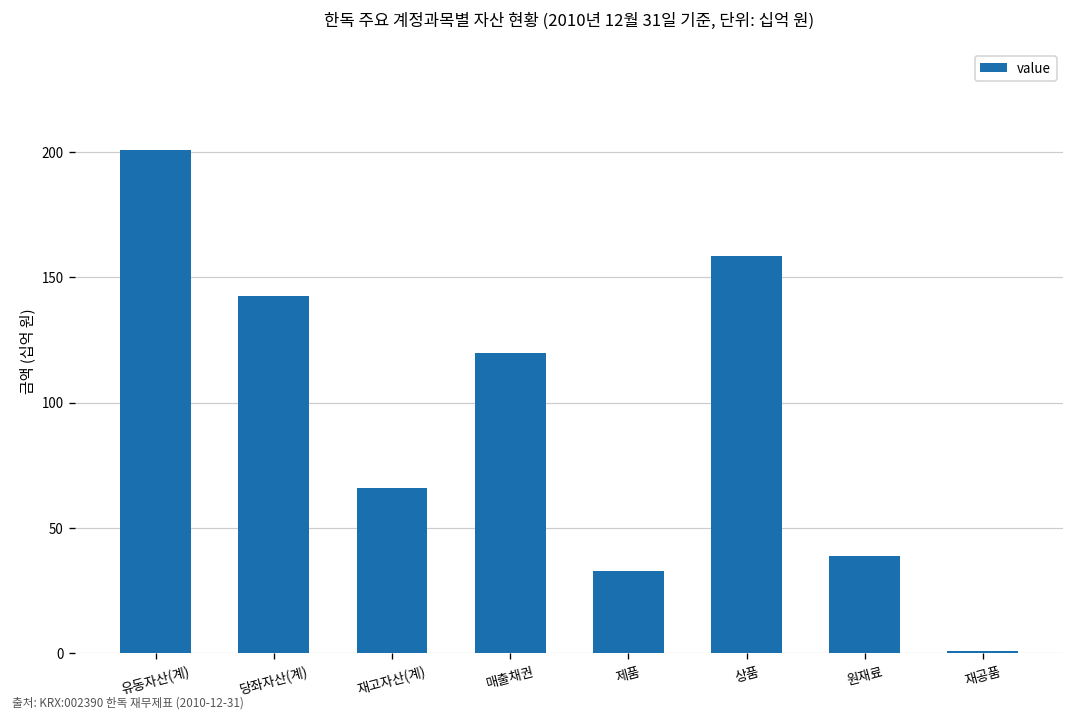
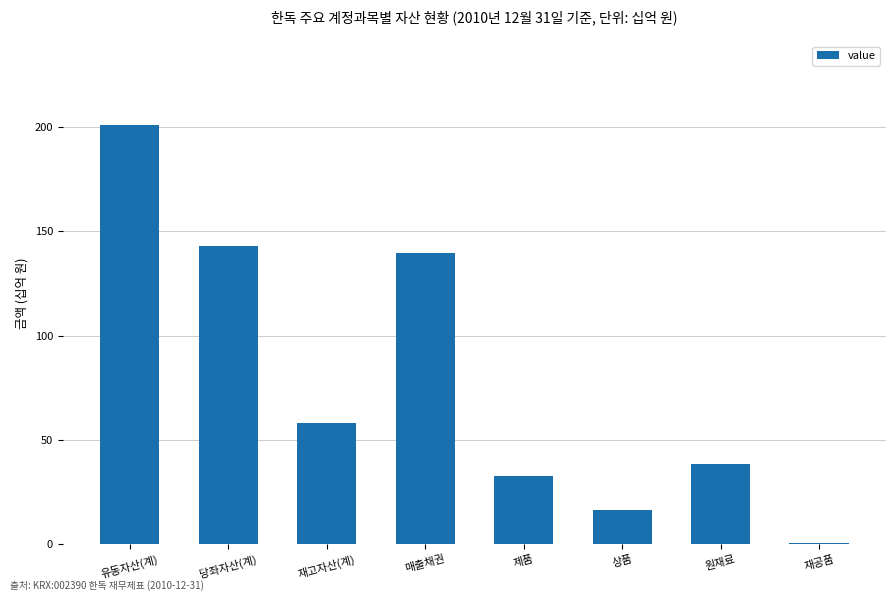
  {
    "유동자산(계)": 201,
    "당좌자산(계)": 143,
-   "재고자산(계)": 66,
-   "매출채권": 120,
+   "재고자산(계)": 58,
+   "매출채권": 140,
    "제품": 33,
-   "상품": 159,
+   "상품": 17,
    "원재료": 39
  }
